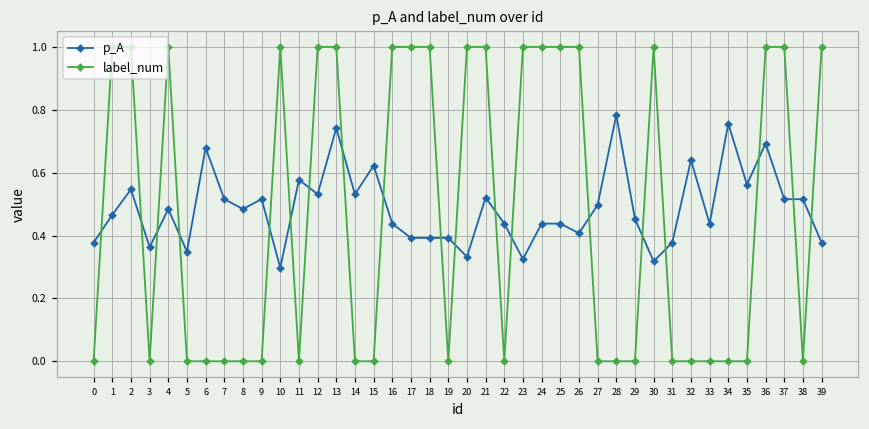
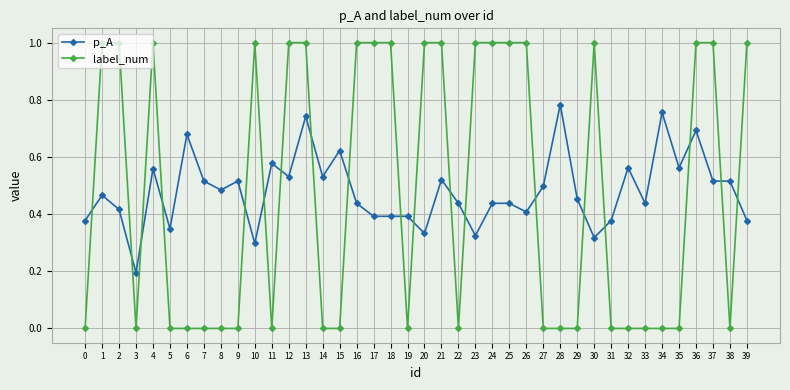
  {
    "p_A": {
      "0": 0.38,
      "1": 0.47,
-     "2": 0.55,
-     "3": 0.36,
-     "4": 0.48,
+     "2": 0.42,
+     "3": 0.19,
+     "4": 0.56,
      "5": 0.35,
      "6": 0.68,
      "7": 0.52,
      "8": 0.48,
      "9": 0.52,
      "10": 0.30,
      "11": 0.58,
      "12": 0.53,
      "13": 0.74,
      "14": 0.53,
      "15": 0.62,
      "16": 0.44,
      "17": 0.39,
      "18": 0.39,
      "19": 0.39,
      "20": 0.33,
      "21": 0.52,
      "22": 0.44,
      "23": 0.32,
      "24": 0.44,
      "25": 0.44,
      "26": 0.41,
      "27": 0.50,
      "28": 0.78,
      "29": 0.45,
      "30": 0.32,
      "31": 0.38,
-     "32": 0.64,
+     "32": 0.56,
      "33": 0.44,
      "34": 0.76,
      "35": 0.56,
      "36": 0.69,
      "37": 0.52,
      "38": 0.52,
      "39": 0.38
    },
    "label_num": {
      "0": 0.00,
      "3": 0.00,
      "5": 0.00,
      "6": 0.00,
      "7": 0.00,
      "8": 0.00,
      "9": 0.00,
      "10": 1.00,
      "11": 0.00,
      "12": 1.00,
      "13": 1.00,
      "14": 0.00,
      "15": 0.00,
      "16": 1.00,
      "17": 1.00,
      "18": 1.00,
      "19": 0.00,
      "20": 1.00,
      "21": 1.00,
      "22": 0.00,
      "23": 1.00,
      "24": 1.00,
      "25": 1.00,
      "26": 1.00,
      "27": 0.00,
      "28": 0.00,
      "29": 0.00,
      "30": 1.00,
      "31": 0.00,
      "32": 0.00,
      "33": 0.00,
      "34": 0.00,
      "35": 0.00,
      "36": 1.00,
      "37": 1.00,
      "38": 0.00,
      "39": 1.00
    }
  }
